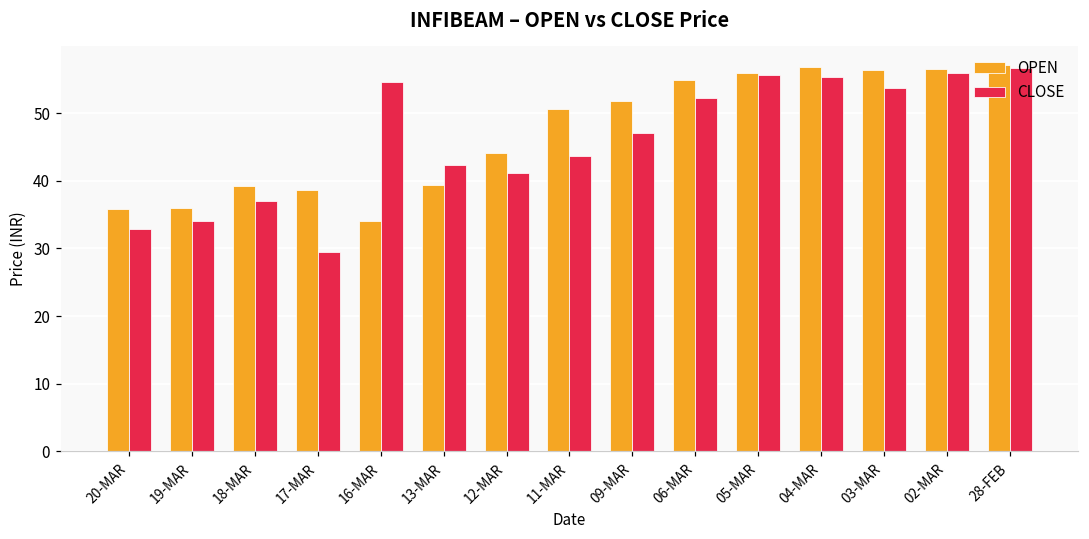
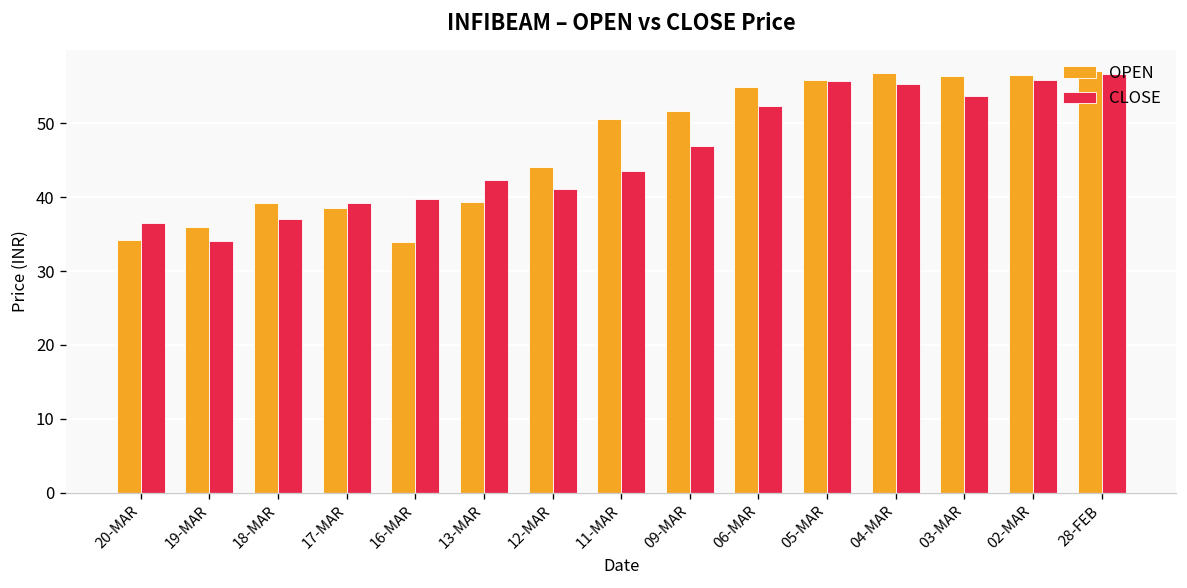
  {
    "OPEN": {
-     "20-MAR": 36,
+     "20-MAR": 34,
      "19-MAR": 36,
      "18-MAR": 39,
      "17-MAR": 39,
      "16-MAR": 34,
      "13-MAR": 39,
      "12-MAR": 44,
      "11-MAR": 51,
      "09-MAR": 52,
      "06-MAR": 55,
      "05-MAR": 56,
      "04-MAR": 57,
      "03-MAR": 56,
      "02-MAR": 57,
      "28-FEB": 57
    },
    "CLOSE": {
-     "20-MAR": 33,
+     "20-MAR": 36,
      "19-MAR": 34,
      "18-MAR": 37,
-     "17-MAR": 29,
-     "16-MAR": 55,
+     "17-MAR": 39,
+     "16-MAR": 40,
      "13-MAR": 42,
      "12-MAR": 41,
      "11-MAR": 44,
      "09-MAR": 47,
      "06-MAR": 52,
      "05-MAR": 56,
      "04-MAR": 55,
      "03-MAR": 54,
      "02-MAR": 56,
      "28-FEB": 57
    }
  }
